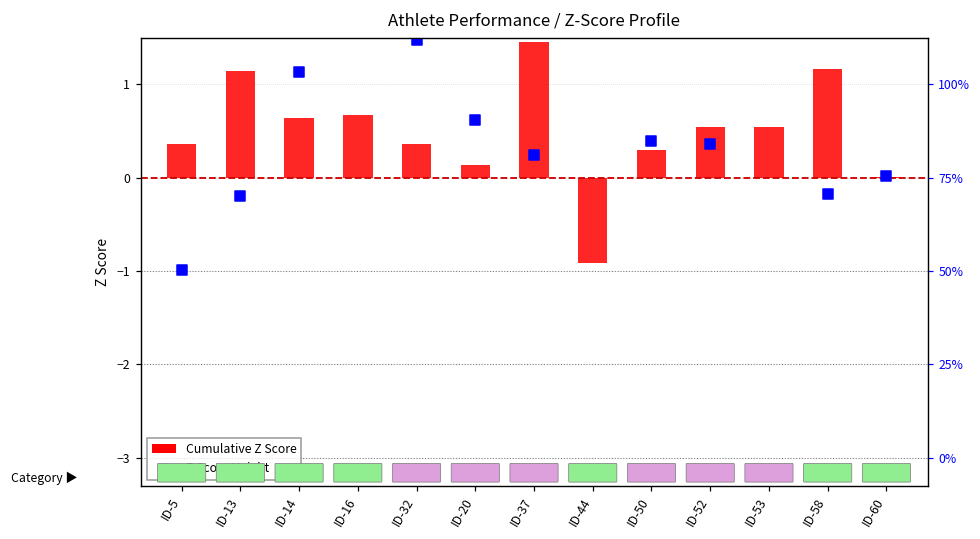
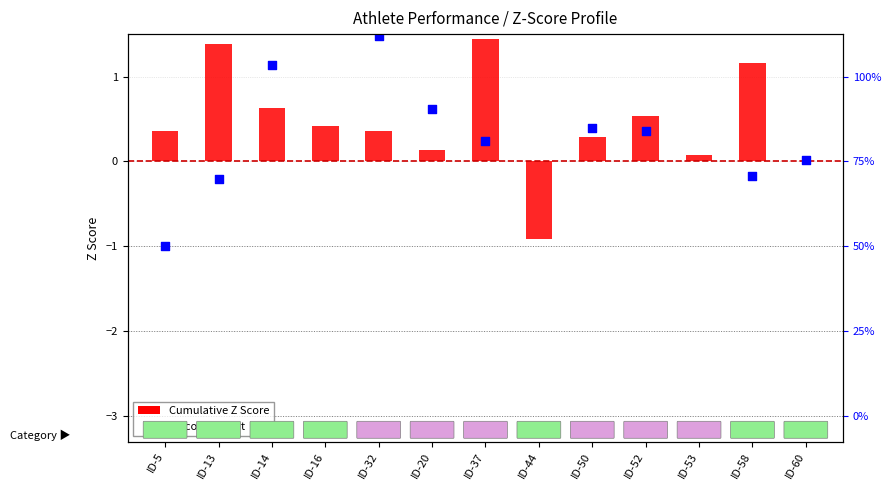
  {
    "Cumulative Z Score": {
      "ID-5": 0.4,
-     "ID-13": 1.1,
+     "ID-13": 1.4,
      "ID-14": 0.6,
-     "ID-16": 0.7,
+     "ID-16": 0.4,
      "ID-32": 0.4,
      "ID-20": 0.1,
      "ID-37": 1.4,
      "ID-44": -0.9,
      "ID-50": 0.3,
      "ID-52": 0.5,
-     "ID-53": 0.5,
+     "ID-53": 0.1,
      "ID-58": 1.2
    }
  }
